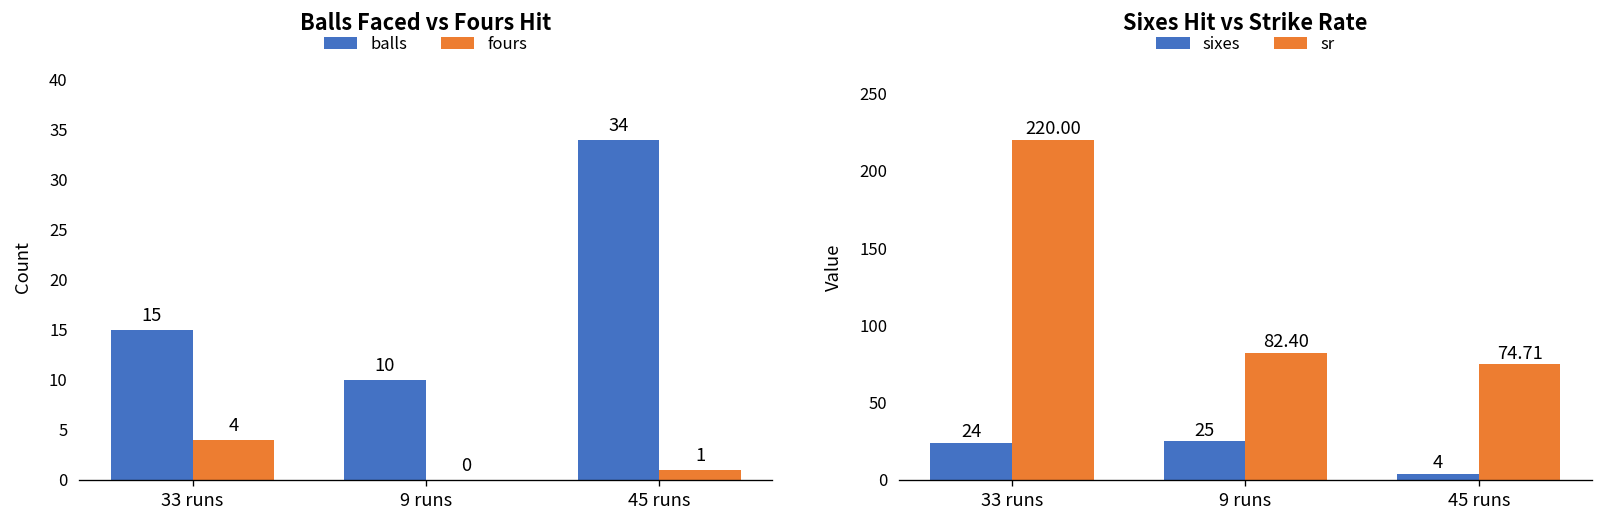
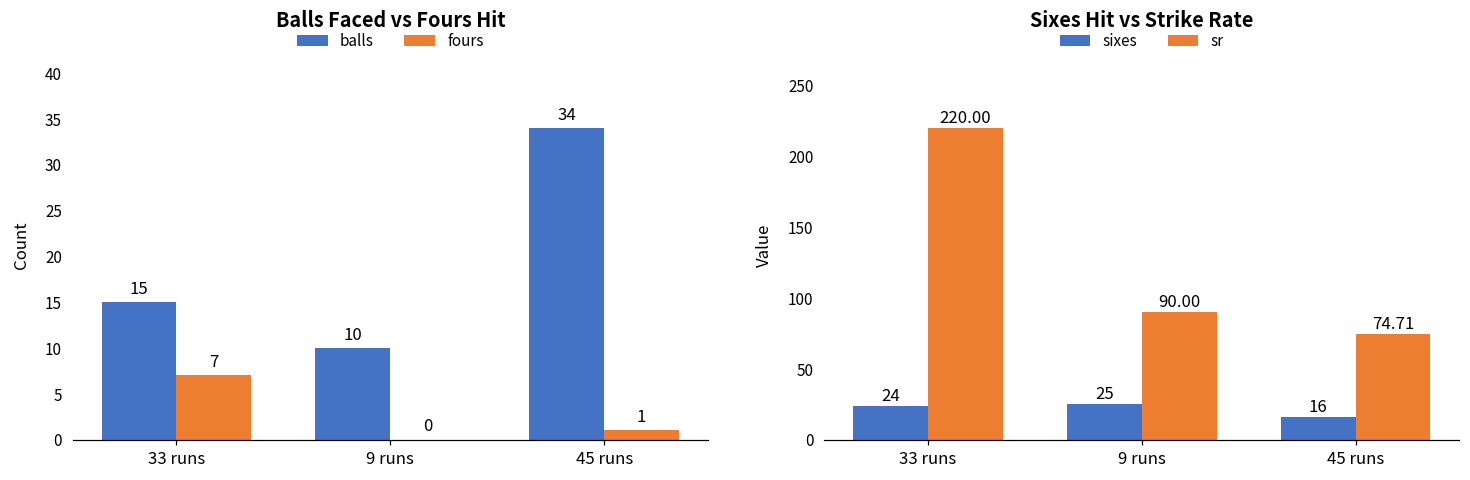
  {
    "Balls Faced vs Fours Hit": {
      "balls": {
        "33 runs": 15,
        "9 runs": 10,
        "45 runs": 34
      },
      "fours": {
-       "33 runs": 4,
+       "33 runs": 7,
        "9 runs": 0,
        "45 runs": 1
      }
    },
    "Sixes Hit vs Strike Rate": {
      "sixes": {
        "33 runs": 24,
        "9 runs": 25,
-       "45 runs": 4
+       "45 runs": 16
      },
      "sr": {
        "33 runs": 220.00,
-       "9 runs": 82.40,
+       "9 runs": 90.00,
        "45 runs": 74.71
      }
    }
  }
